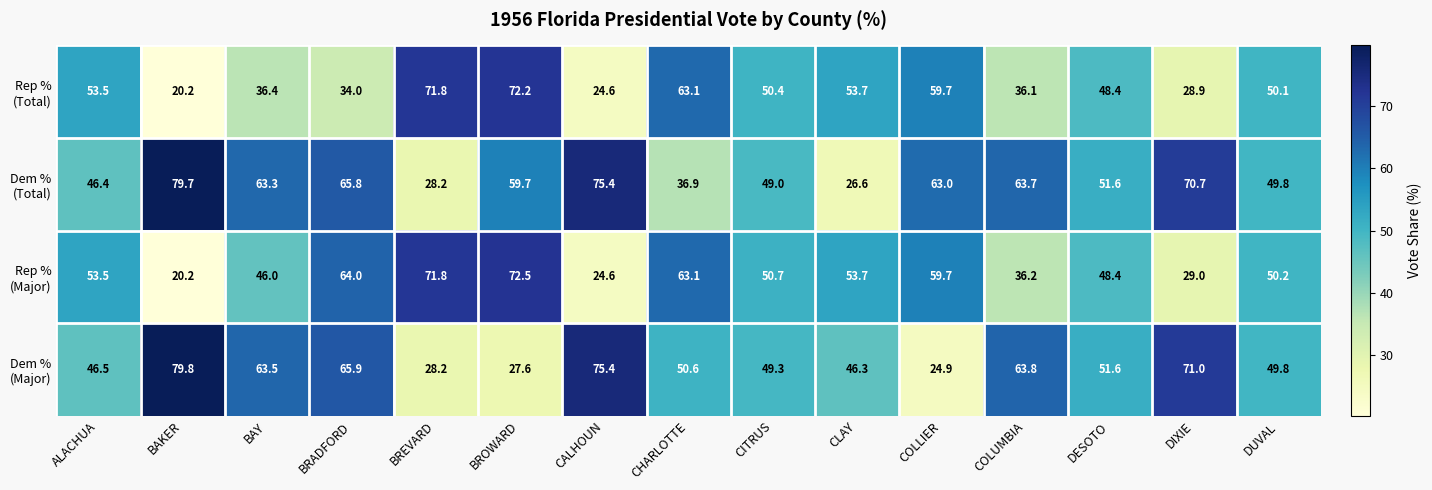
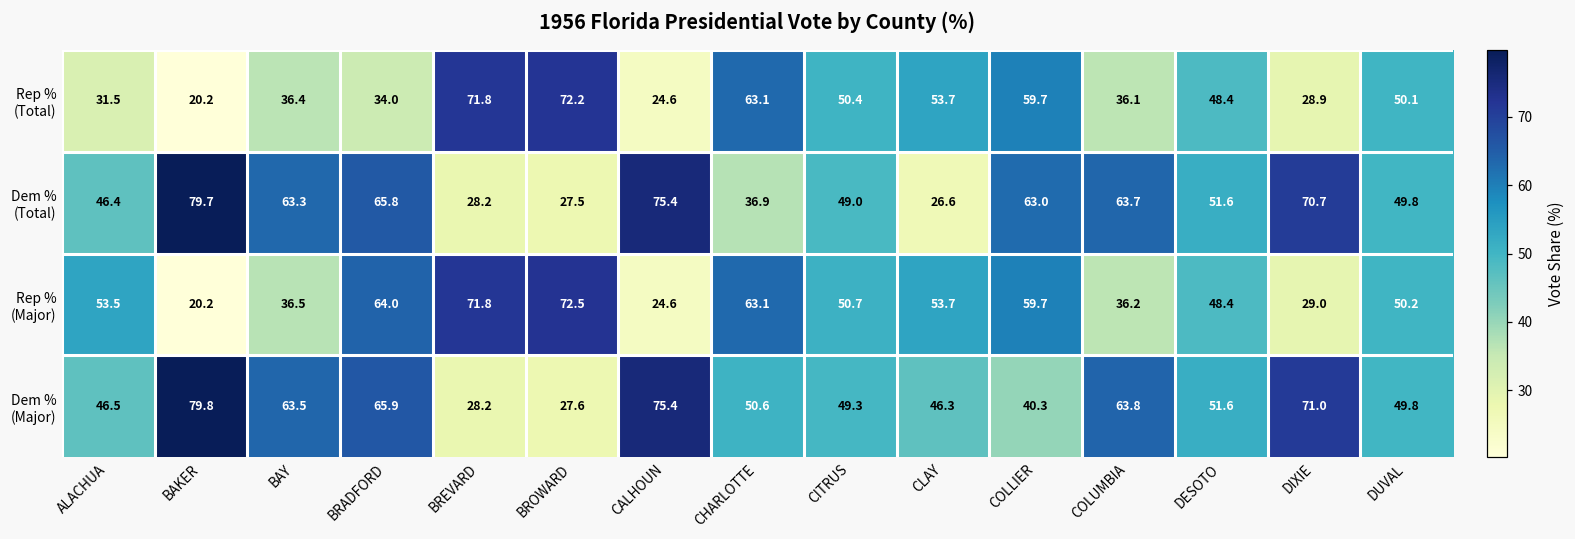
  {
    "Rep % (Total)": {
-     "ALACHUA": 53.5,
+     "ALACHUA": 31.5,
      "BAKER": 20.2,
      "BAY": 36.4,
      "BRADFORD": 34.0,
      "BREVARD": 71.8,
      "BROWARD": 72.2,
      "CALHOUN": 24.6,
      "CHARLOTTE": 63.1,
      "CITRUS": 50.4,
      "CLAY": 53.7,
      "COLLIER": 59.7,
      "COLUMBIA": 36.1,
      "DESOTO": 48.4,
      "DIXIE": 28.9,
      "DUVAL": 50.1
    },
    "Dem % (Total)": {
      "ALACHUA": 46.4,
      "BAKER": 79.7,
      "BAY": 63.3,
      "BRADFORD": 65.8,
      "BREVARD": 28.2,
-     "BROWARD": 59.7,
+     "BROWARD": 27.5,
      "CALHOUN": 75.4,
      "CHARLOTTE": 36.9,
      "CITRUS": 49.0,
      "CLAY": 26.6,
      "COLLIER": 63.0,
      "COLUMBIA": 63.7,
      "DESOTO": 51.6,
      "DIXIE": 70.7,
      "DUVAL": 49.8
    },
    "Rep % (Major)": {
      "ALACHUA": 53.5,
      "BAKER": 20.2,
-     "BAY": 46.0,
+     "BAY": 36.5,
      "BRADFORD": 64.0,
      "BREVARD": 71.8,
      "BROWARD": 72.5,
      "CALHOUN": 24.6,
      "CHARLOTTE": 63.1,
      "CITRUS": 50.7,
      "CLAY": 53.7,
      "COLLIER": 59.7,
      "COLUMBIA": 36.2,
      "DESOTO": 48.4,
      "DIXIE": 29.0,
      "DUVAL": 50.2
    },
    "Dem % (Major)": {
      "ALACHUA": 46.5,
      "BAKER": 79.8,
      "BAY": 63.5,
      "BRADFORD": 65.9,
      "BREVARD": 28.2,
      "BROWARD": 27.6,
      "CALHOUN": 75.4,
      "CHARLOTTE": 50.6,
      "CITRUS": 49.3,
      "CLAY": 46.3,
-     "COLLIER": 24.9,
+     "COLLIER": 40.3,
      "COLUMBIA": 63.8,
      "DESOTO": 51.6,
      "DIXIE": 71.0,
      "DUVAL": 49.8
    }
  }
